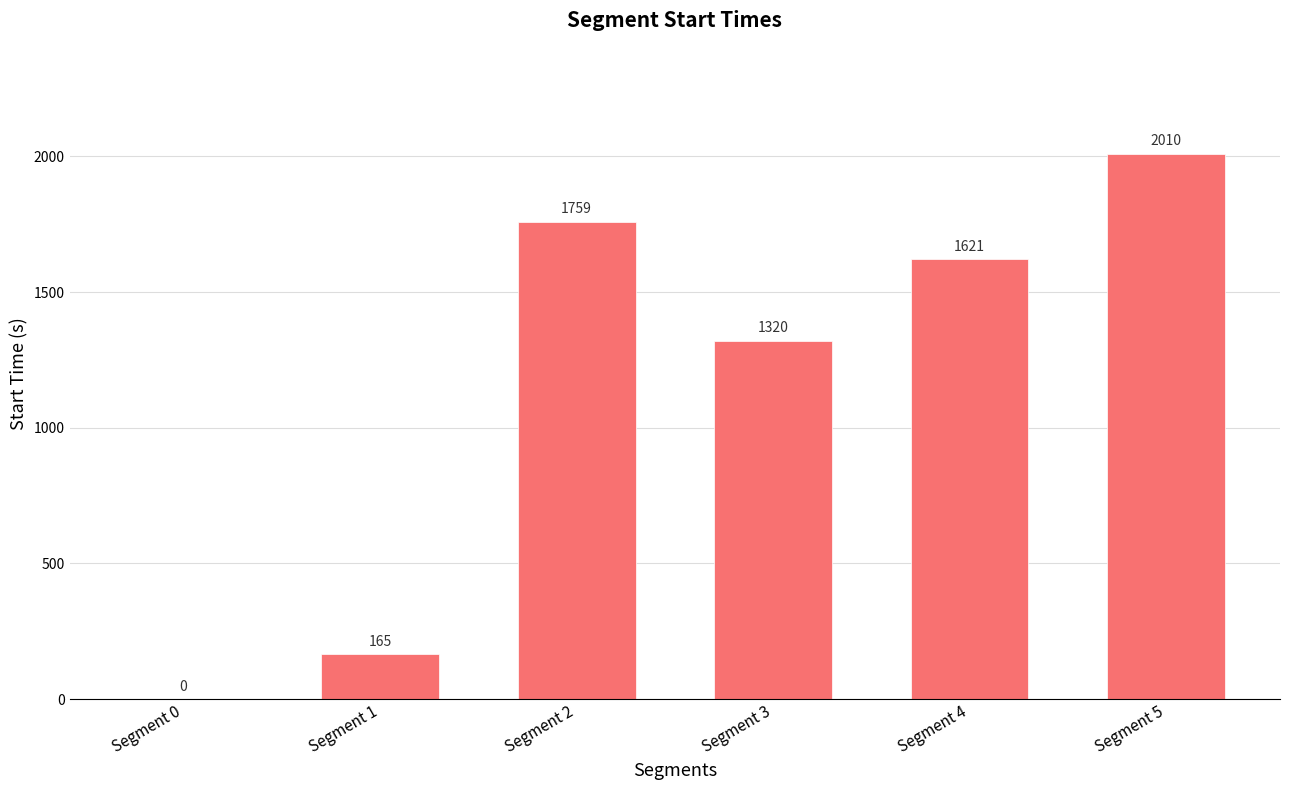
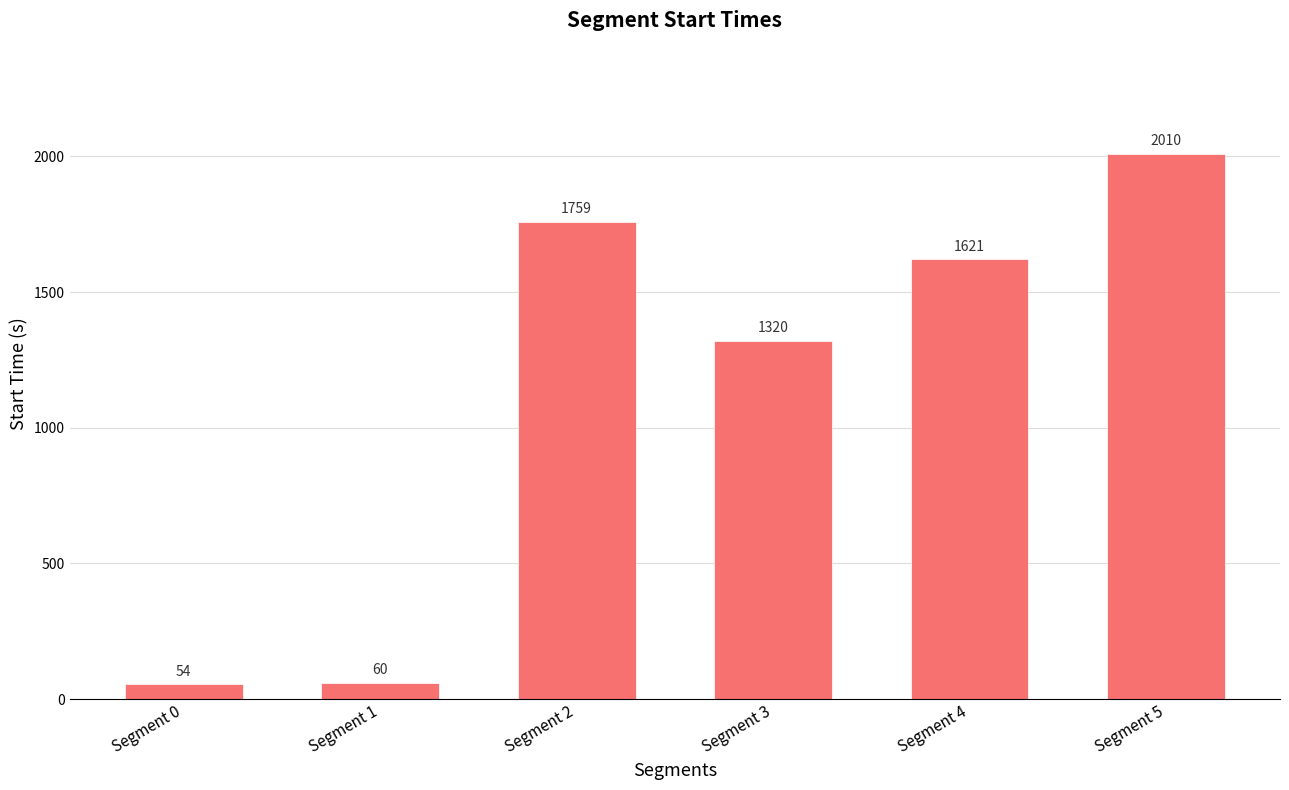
  {
-   "Segment 0": 0,
-   "Segment 1": 165,
+   "Segment 0": 54,
+   "Segment 1": 60,
    "Segment 2": 1759,
    "Segment 3": 1320,
    "Segment 4": 1621,
    "Segment 5": 2010
  }
